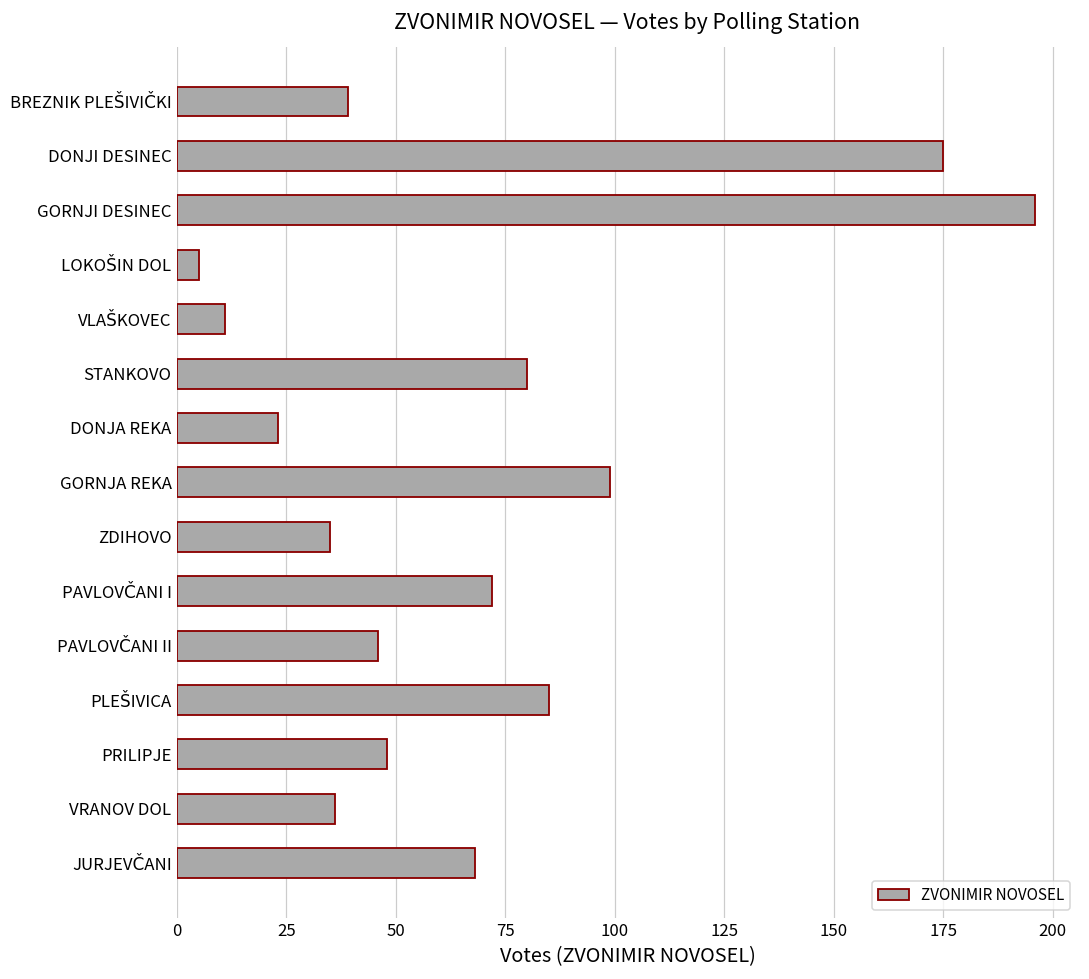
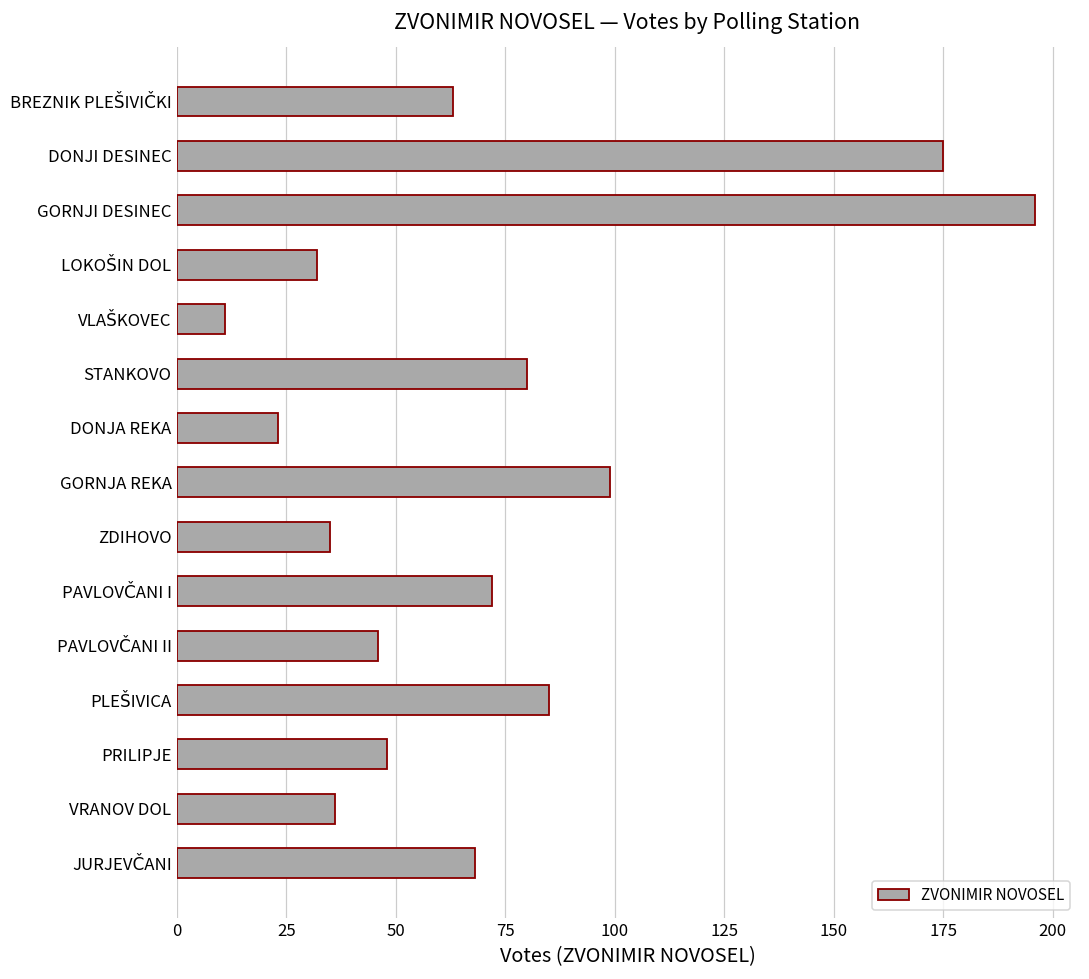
  {
-   "BREZNIK PLEŠIVIČKI": 39,
+   "BREZNIK PLEŠIVIČKI": 63,
    "DONJI DESINEC": 175,
    "GORNJI DESINEC": 196,
-   "LOKOŠIN DOL": 5,
+   "LOKOŠIN DOL": 32,
    "VLAŠKOVEC": 11,
    "STANKOVO": 80,
    "DONJA REKA": 23,
    "GORNJA REKA": 99,
    "ZDIHOVO": 35,
    "PAVLOVČANI I": 72,
    "PAVLOVČANI II": 46,
    "PLEŠIVICA": 85,
    "PRILIPJE": 48,
    "VRANOV DOL": 36,
    "JURJEVČANI": 68
  }
